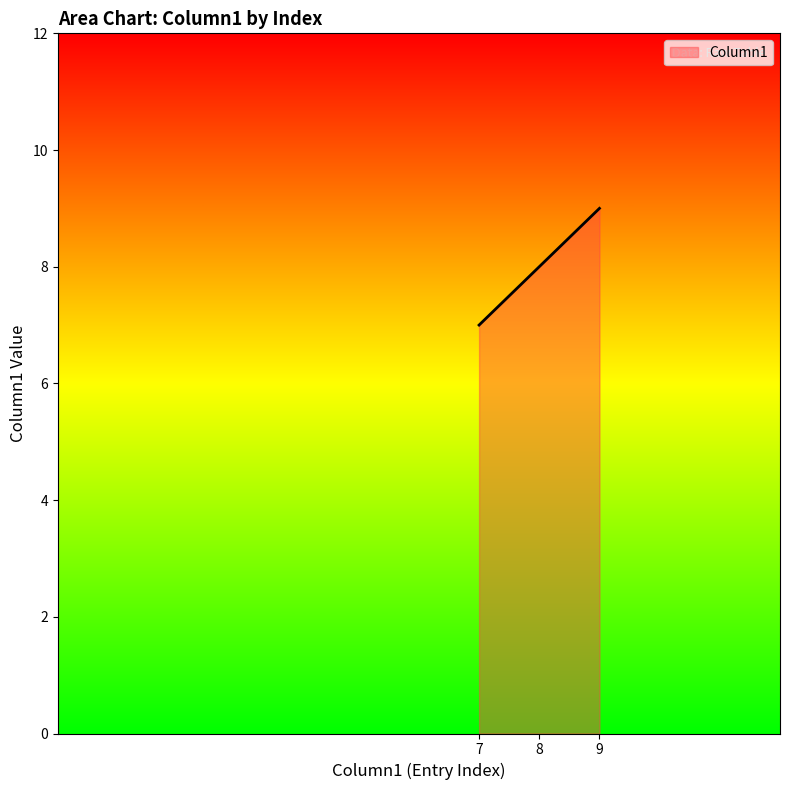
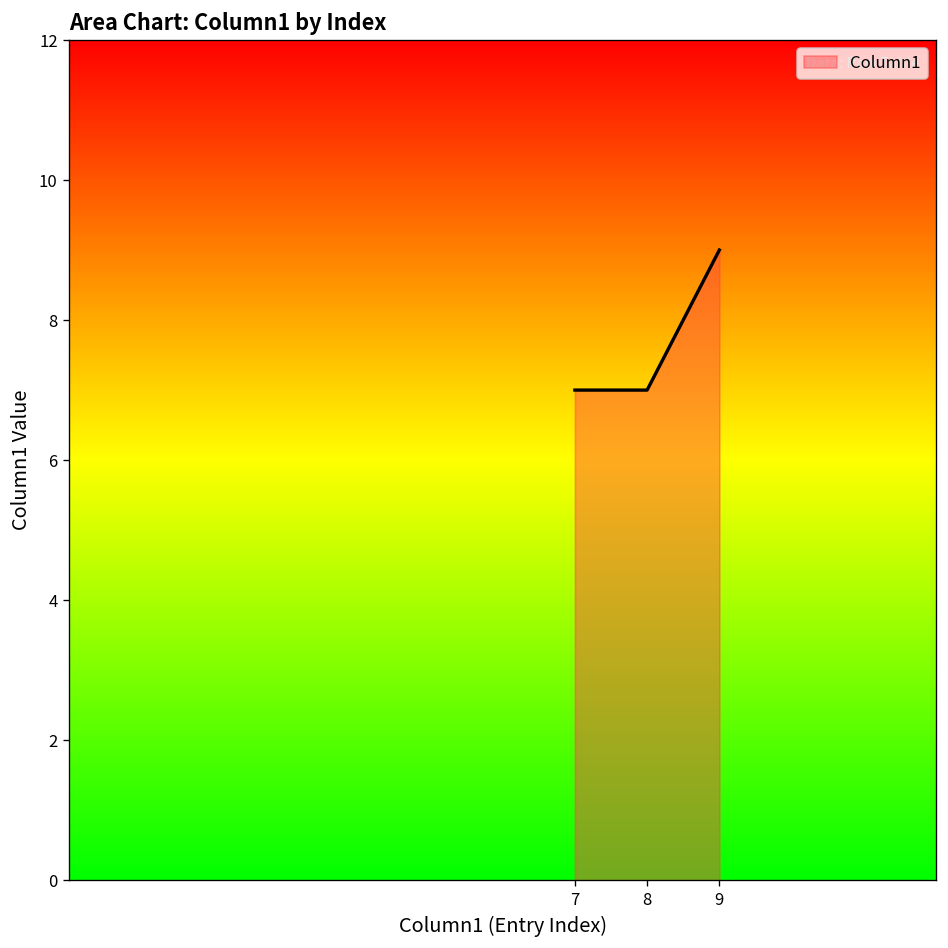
  {
    "7": 7,
-   "8": 8,
+   "8": 7,
    "9": 9
  }
